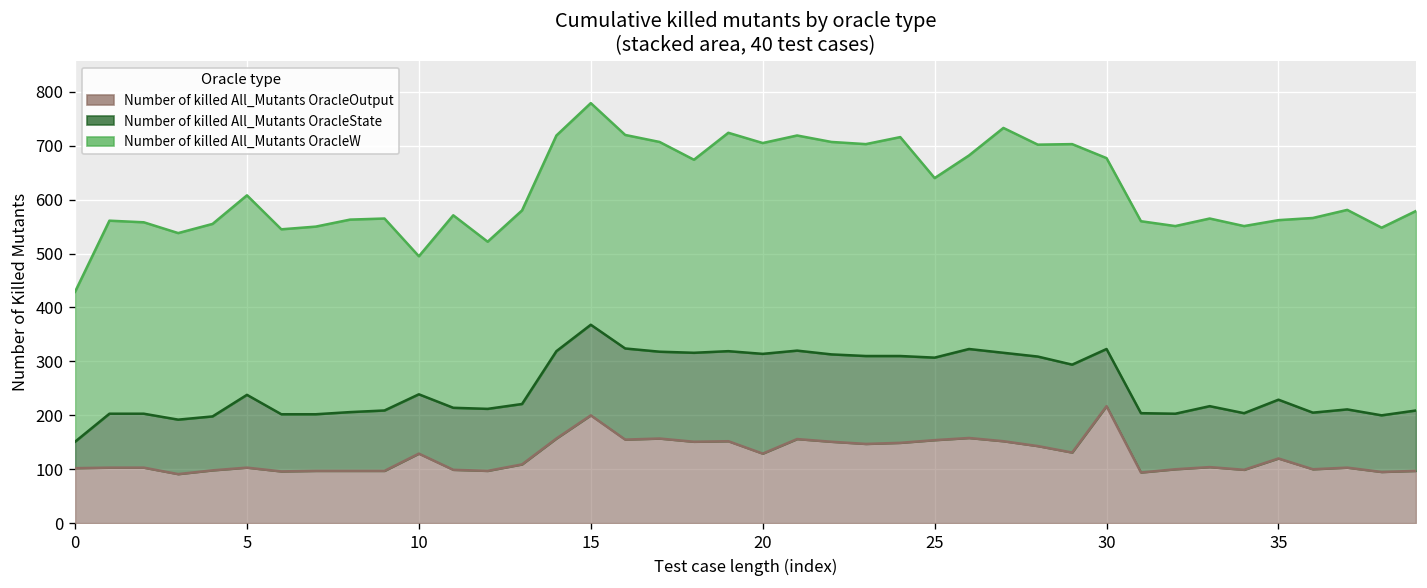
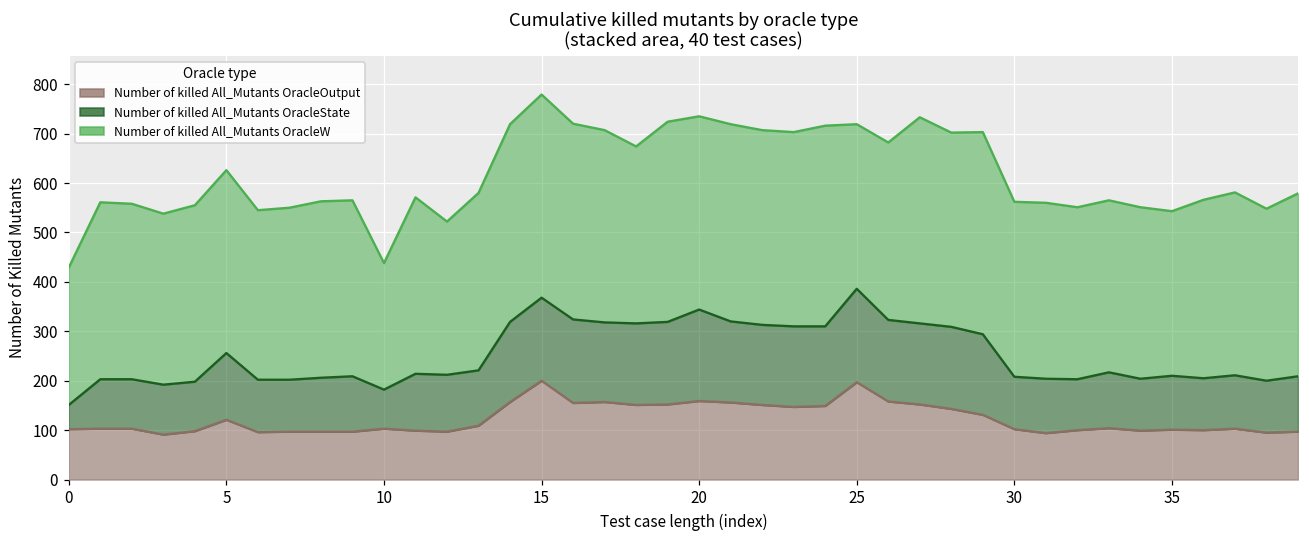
  {
    "Number of killed All_Mutants OracleOutput": {
      "0": 100,
-     "5": 100,
-     "10": 130,
+     "5": 120,
+     "10": 100,
      "15": 200,
-     "20": 130,
-     "25": 150,
-     "30": 220,
-     "35": 120
+     "20": 160,
+     "25": 200,
+     "30": 100,
+     "35": 100
    },
    "Number of killed All_Mutants OracleState": {
      "0": 50,
      "5": 140,
-     "10": 110,
+     "10": 80,
      "15": 170,
      "20": 190,
-     "25": 150,
+     "25": 190,
      "30": 110,
      "35": 110
    },
    "Number of killed All_Mutants OracleW": {
      "0": 280,
      "5": 370,
      "10": 260,
      "15": 410,
      "20": 390,
      "25": 330,
      "30": 350,
      "35": 330
    }
  }
